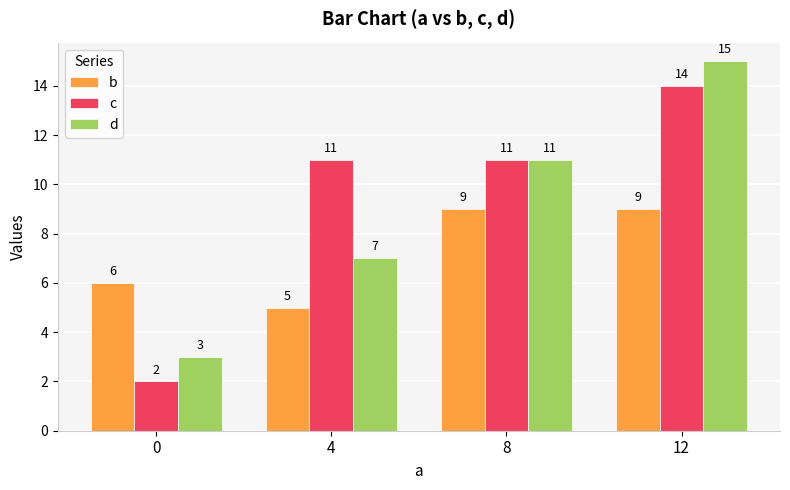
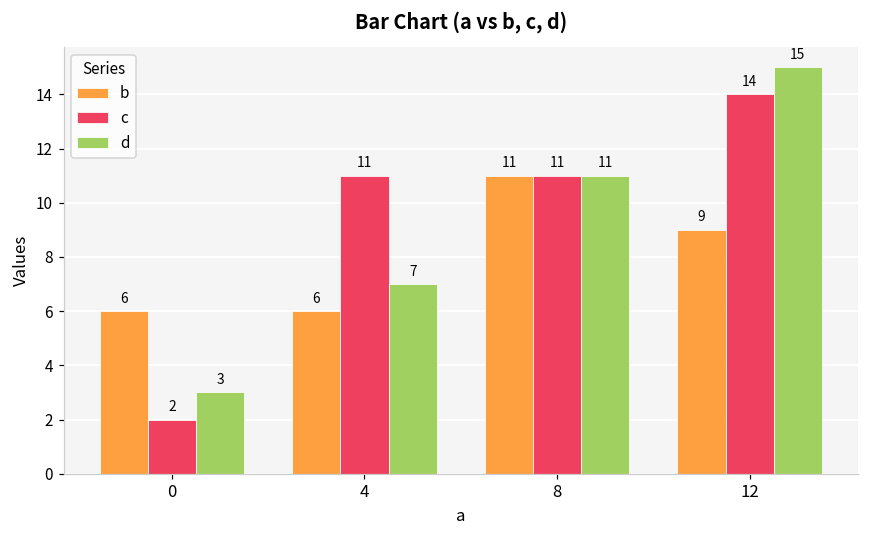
  {
    "b": {
      "0": 6,
-     "4": 5,
-     "8": 9,
+     "4": 6,
+     "8": 11,
      "12": 9
    },
    "c": {
      "0": 2,
      "4": 11,
      "8": 11,
      "12": 14
    },
    "d": {
      "0": 3,
      "4": 7,
      "8": 11,
      "12": 15
    }
  }
